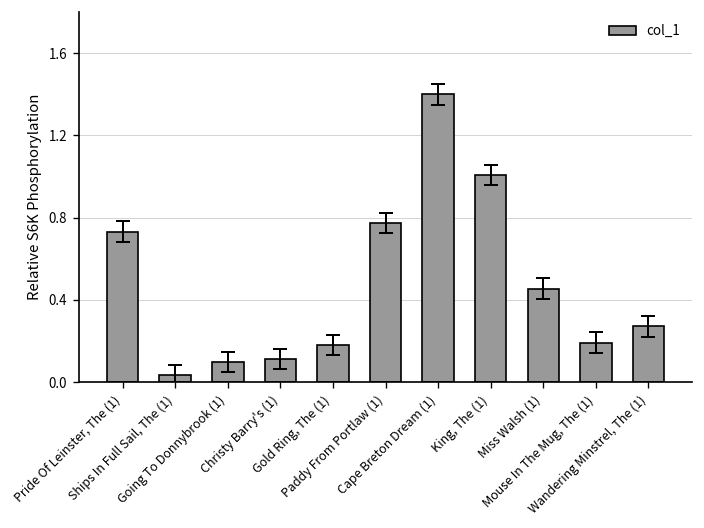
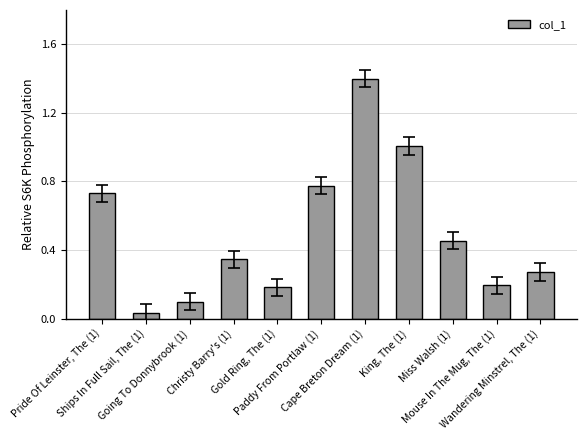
  {
    "col_1": {
      "Pride Of Leinster, The (1)": 0.73,
      "Ships In Full Sail, The (1)": 0.03,
      "Going To Donnybrook (1)": 0.10,
-     "Christy Barry's (1)": 0.11,
+     "Christy Barry's (1)": 0.35,
      "Gold Ring, The (1)": 0.18,
      "Paddy From Portlaw (1)": 0.77,
      "Cape Breton Dream (1)": 1.40,
      "King, The (1)": 1.01,
      "Miss Walsh (1)": 0.45,
      "Mouse In The Mug, The (1)": 0.19,
      "Wandering Minstrel, The (1)": 0.27
    }
  }
